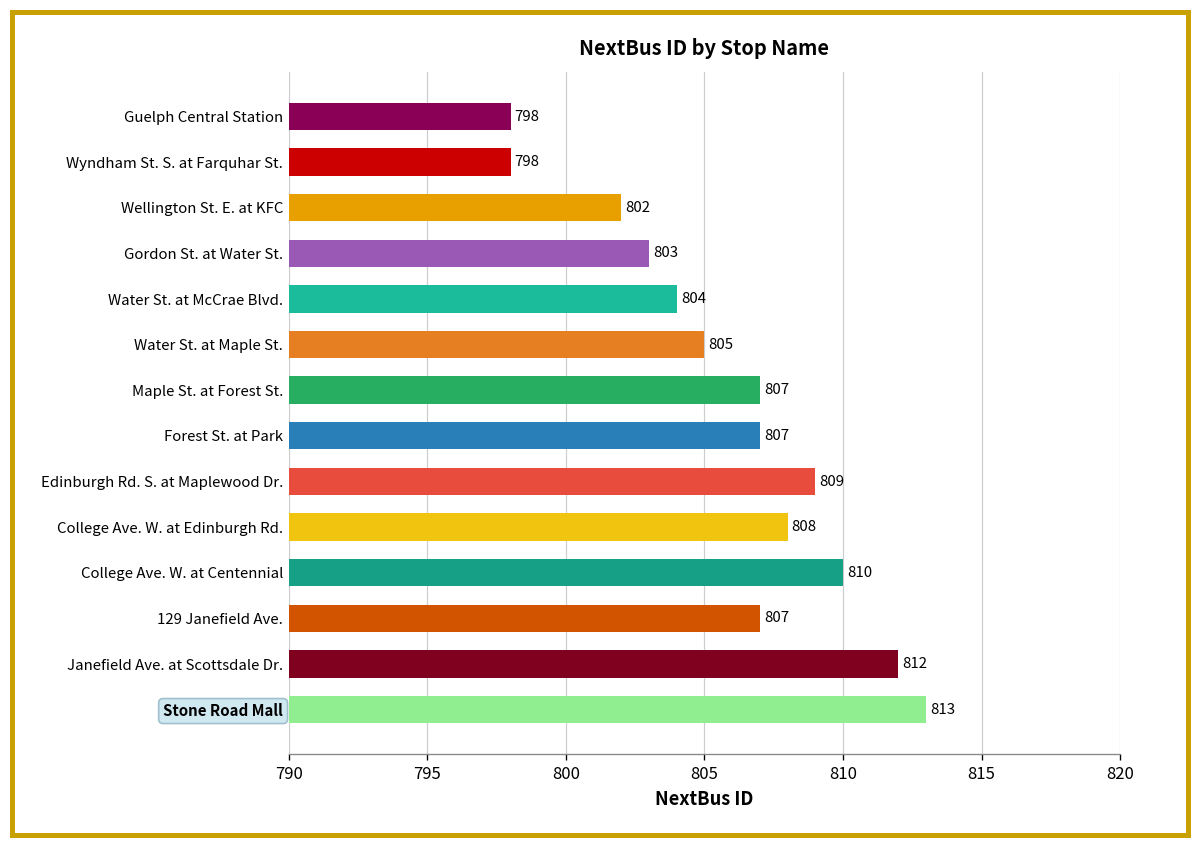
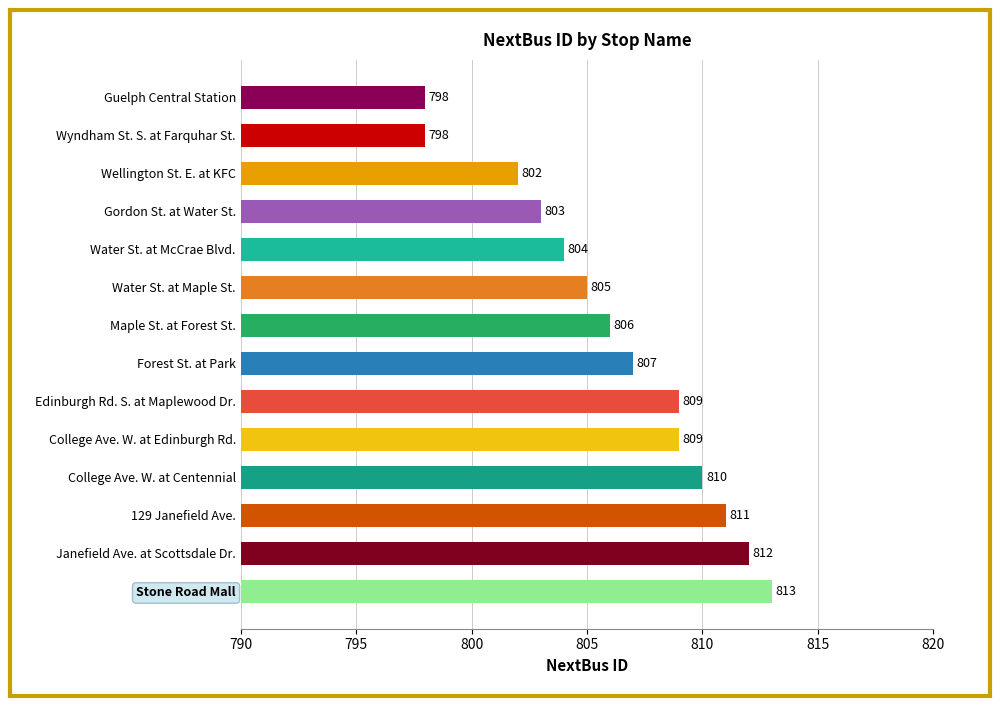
  {
    "Guelph Central Station": 798,
    "Wyndham St. S. at Farquhar St.": 798,
    "Wellington St. E. at KFC": 802,
    "Gordon St. at Water St.": 803,
    "Water St. at McCrae Blvd.": 804,
    "Water St. at Maple St.": 805,
-   "Maple St. at Forest St.": 807,
+   "Maple St. at Forest St.": 806,
    "Forest St. at Park": 807,
    "Edinburgh Rd. S. at Maplewood Dr.": 809,
-   "College Ave. W. at Edinburgh Rd.": 808,
+   "College Ave. W. at Edinburgh Rd.": 809,
    "College Ave. W. at Centennial": 810,
-   "129 Janefield Ave.": 807,
+   "129 Janefield Ave.": 811,
    "Janefield Ave. at Scottsdale Dr.": 812,
    "Stone Road Mall": 813
  }
